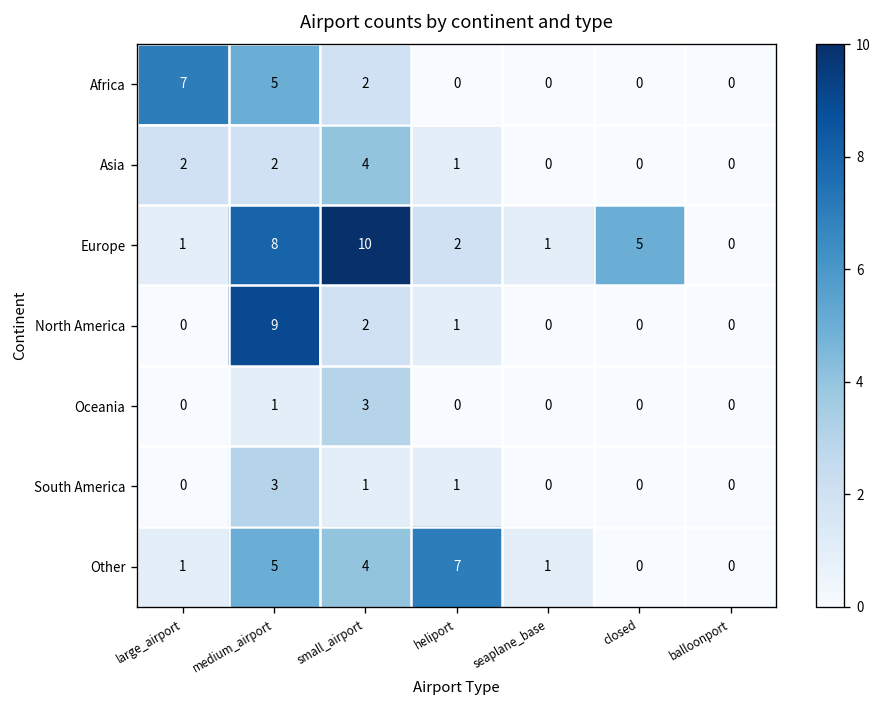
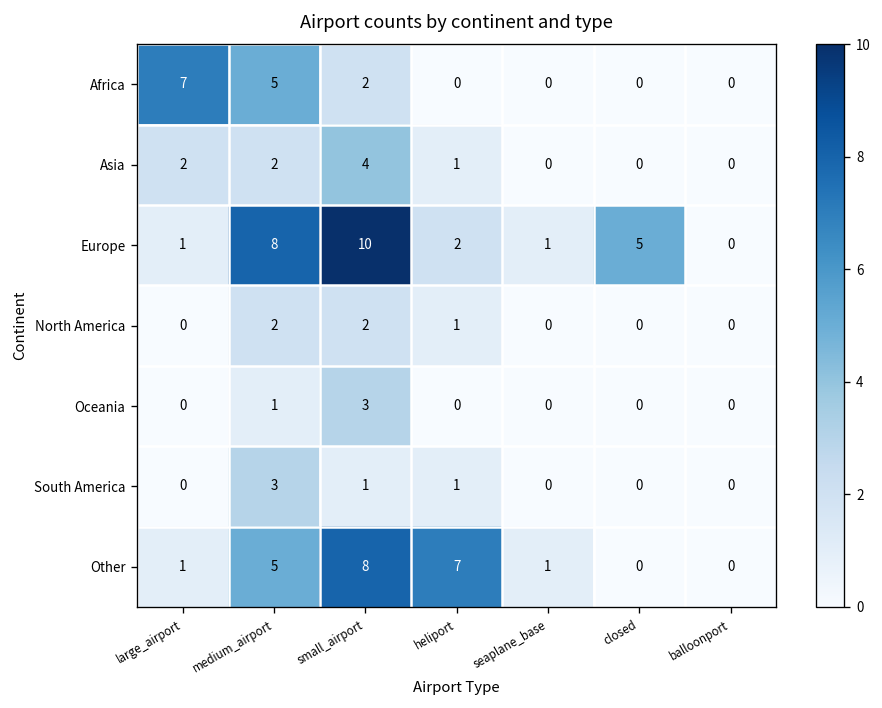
  {
    "Africa": {
      "large_airport": 7,
      "medium_airport": 5,
      "small_airport": 2,
      "heliport": 0,
      "seaplane_base": 0,
      "closed": 0,
      "balloonport": 0
    },
    "Asia": {
      "large_airport": 2,
      "medium_airport": 2,
      "small_airport": 4,
      "heliport": 1,
      "seaplane_base": 0,
      "closed": 0,
      "balloonport": 0
    },
    "Europe": {
      "large_airport": 1,
      "medium_airport": 8,
      "small_airport": 10,
      "heliport": 2,
      "seaplane_base": 1,
      "closed": 5,
      "balloonport": 0
    },
    "North America": {
      "large_airport": 0,
-     "medium_airport": 9,
+     "medium_airport": 2,
      "small_airport": 2,
      "heliport": 1,
      "seaplane_base": 0,
      "closed": 0,
      "balloonport": 0
    },
    "Oceania": {
      "large_airport": 0,
      "medium_airport": 1,
      "small_airport": 3,
      "heliport": 0,
      "seaplane_base": 0,
      "closed": 0,
      "balloonport": 0
    },
    "South America": {
      "large_airport": 0,
      "medium_airport": 3,
      "small_airport": 1,
      "heliport": 1,
      "seaplane_base": 0,
      "closed": 0,
      "balloonport": 0
    },
    "Other": {
      "large_airport": 1,
      "medium_airport": 5,
-     "small_airport": 4,
+     "small_airport": 8,
      "heliport": 7,
      "seaplane_base": 1,
      "closed": 0,
      "balloonport": 0
    }
  }
